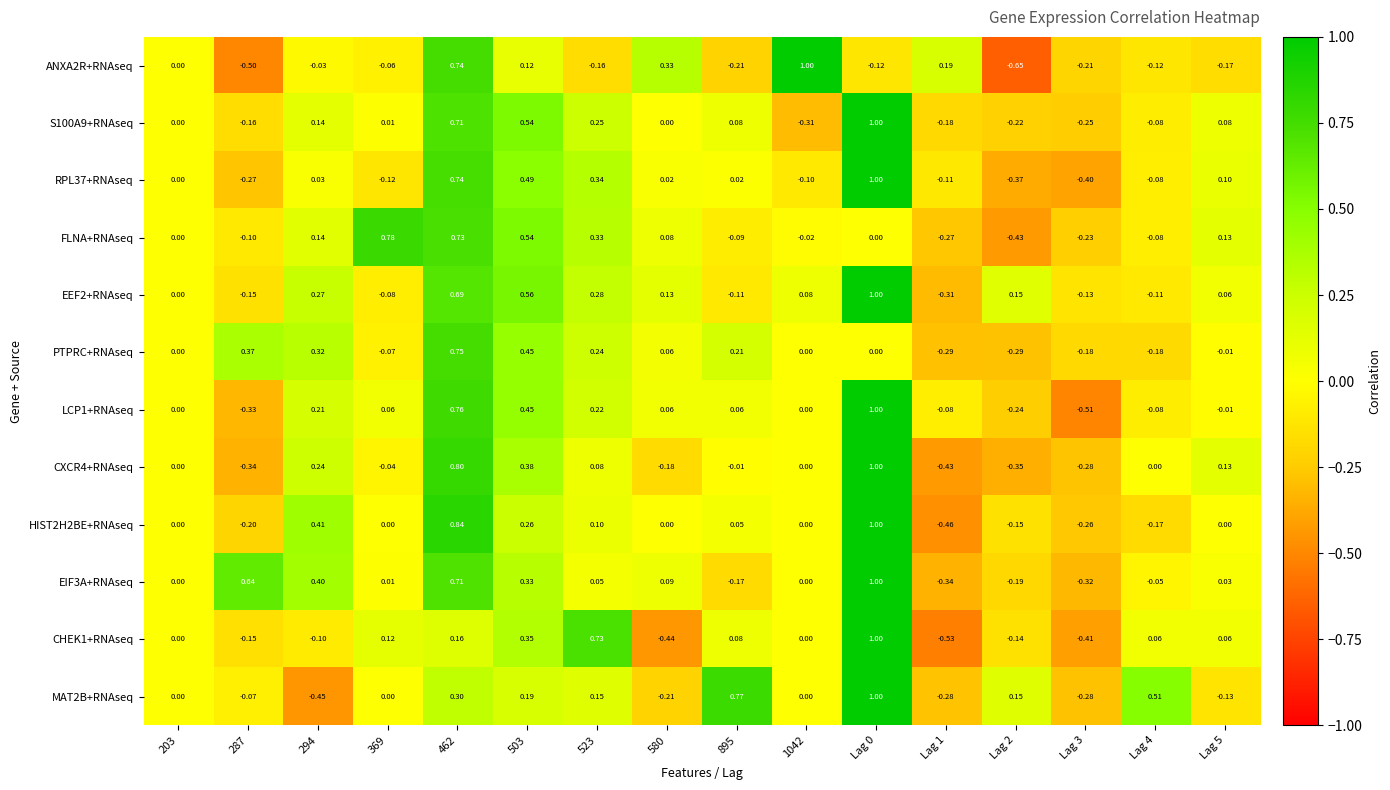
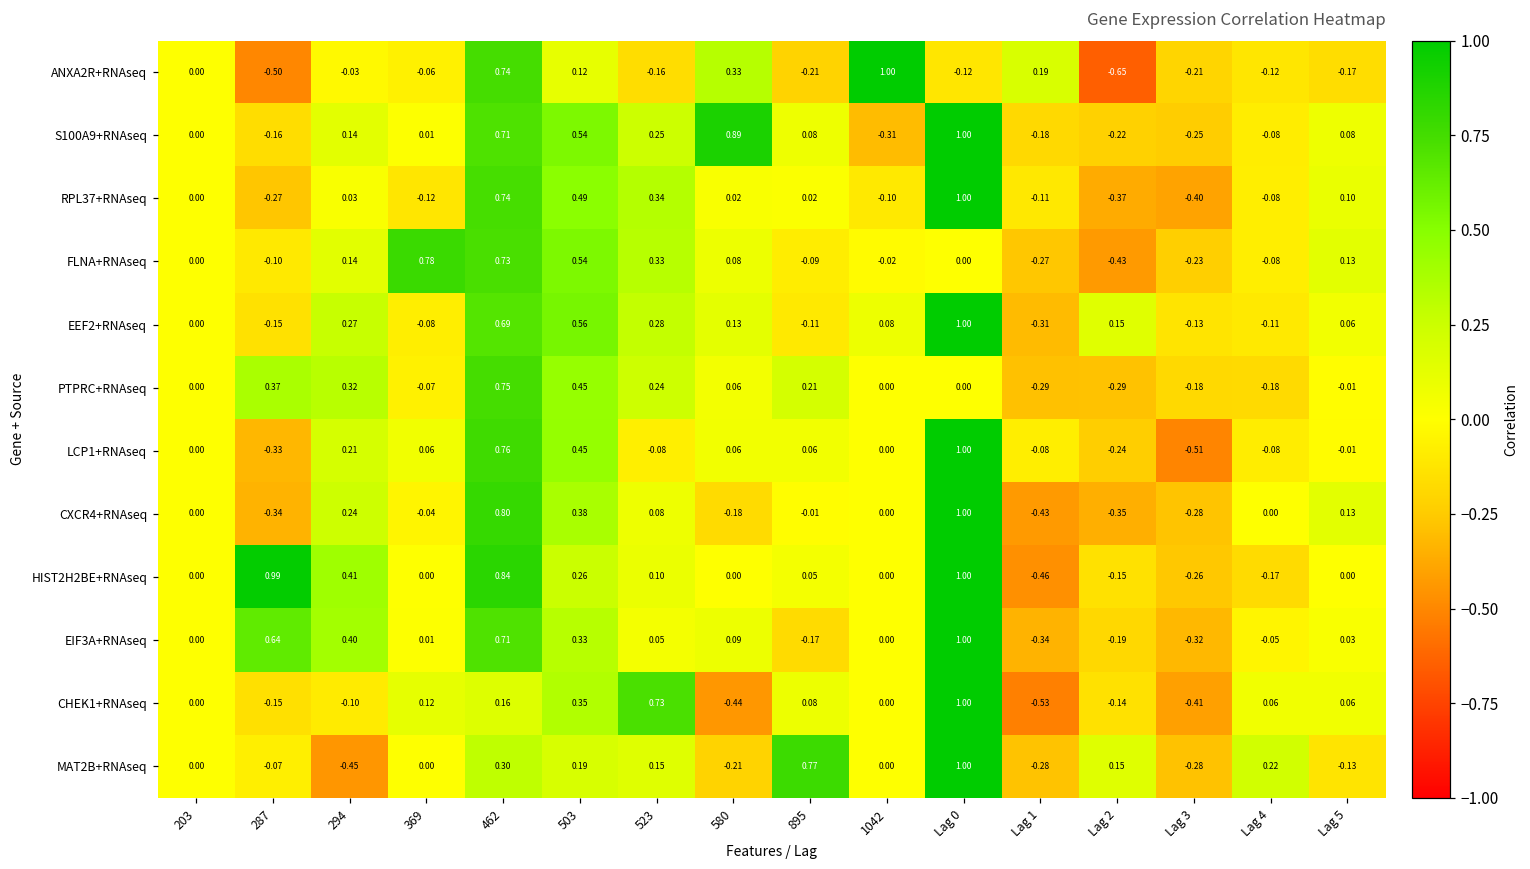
  {
    "ANXA2R+RNAseq": {
      "203": 0.00,
      "287": -0.50,
      "294": -0.03,
      "369": -0.06,
      "462": 0.74,
      "503": 0.12,
      "523": -0.16,
      "580": 0.33,
      "895": -0.21,
      "1042": 1.00,
      "Lag 0": -0.12,
      "Lag 1": 0.19,
      "Lag 2": -0.65,
      "Lag 3": -0.21,
      "Lag 4": -0.12,
      "Lag 5": -0.17
    },
    "S100A9+RNAseq": {
      "203": 0.00,
      "287": -0.16,
      "294": 0.14,
      "369": 0.01,
      "462": 0.71,
      "503": 0.54,
      "523": 0.25,
-     "580": 0.00,
+     "580": 0.89,
      "895": 0.08,
      "1042": -0.31,
      "Lag 0": 1.00,
      "Lag 1": -0.18,
      "Lag 2": -0.22,
      "Lag 3": -0.25,
      "Lag 4": -0.08,
      "Lag 5": 0.08
    },
    "RPL37+RNAseq": {
      "203": 0.00,
      "287": -0.27,
      "294": 0.03,
      "369": -0.12,
      "462": 0.74,
      "503": 0.49,
      "523": 0.34,
      "580": 0.02,
      "895": 0.02,
      "1042": -0.10,
      "Lag 0": 1.00,
      "Lag 1": -0.11,
      "Lag 2": -0.37,
      "Lag 3": -0.40,
      "Lag 4": -0.08,
      "Lag 5": 0.10
    },
    "FLNA+RNAseq": {
      "203": 0.00,
      "287": -0.10,
      "294": 0.14,
      "369": 0.78,
      "462": 0.73,
      "503": 0.54,
      "523": 0.33,
      "580": 0.08,
      "895": -0.09,
      "1042": -0.02,
      "Lag 0": 0.00,
      "Lag 1": -0.27,
      "Lag 2": -0.43,
      "Lag 3": -0.23,
      "Lag 4": -0.08,
      "Lag 5": 0.13
    },
    "EEF2+RNAseq": {
      "203": 0.00,
      "287": -0.15,
      "294": 0.27,
      "369": -0.08,
      "462": 0.69,
      "503": 0.56,
      "523": 0.28,
      "580": 0.13,
      "895": -0.11,
      "1042": 0.08,
      "Lag 0": 1.00,
      "Lag 1": -0.31,
      "Lag 2": 0.15,
      "Lag 3": -0.13,
      "Lag 4": -0.11,
      "Lag 5": 0.06
    },
    "PTPRC+RNAseq": {
      "203": 0.00,
      "287": 0.37,
      "294": 0.32,
      "369": -0.07,
      "462": 0.75,
      "503": 0.45,
      "523": 0.24,
      "580": 0.06,
      "895": 0.21,
      "1042": 0.00,
      "Lag 0": 0.00,
      "Lag 1": -0.29,
      "Lag 2": -0.29,
      "Lag 3": -0.18,
      "Lag 4": -0.18,
      "Lag 5": -0.01
    },
    "LCP1+RNAseq": {
      "203": 0.00,
      "287": -0.33,
      "294": 0.21,
      "369": 0.06,
      "462": 0.76,
      "503": 0.45,
-     "523": 0.22,
+     "523": -0.08,
      "580": 0.06,
      "895": 0.06,
      "1042": 0.00,
      "Lag 0": 1.00,
      "Lag 1": -0.08,
      "Lag 2": -0.24,
      "Lag 3": -0.51,
      "Lag 4": -0.08,
      "Lag 5": -0.01
    },
    "CXCR4+RNAseq": {
      "203": 0.00,
      "287": -0.34,
      "294": 0.24,
      "369": -0.04,
      "462": 0.80,
      "503": 0.38,
      "523": 0.08,
      "580": -0.18,
      "895": -0.01,
      "1042": 0.00,
      "Lag 0": 1.00,
      "Lag 1": -0.43,
      "Lag 2": -0.35,
      "Lag 3": -0.28,
      "Lag 4": 0.00,
      "Lag 5": 0.13
    },
    "HIST2H2BE+RNAseq": {
      "203": 0.00,
-     "287": -0.20,
+     "287": 0.99,
      "294": 0.41,
      "369": 0.00,
      "462": 0.84,
      "503": 0.26,
      "523": 0.10,
      "580": 0.00,
      "895": 0.05,
      "1042": 0.00,
      "Lag 0": 1.00,
      "Lag 1": -0.46,
      "Lag 2": -0.15,
      "Lag 3": -0.26,
      "Lag 4": -0.17,
      "Lag 5": 0.00
    },
    "EIF3A+RNAseq": {
      "203": 0.00,
      "287": 0.64,
      "294": 0.40,
      "369": 0.01,
      "462": 0.71,
      "503": 0.33,
      "523": 0.05,
      "580": 0.09,
      "895": -0.17,
      "1042": 0.00,
      "Lag 0": 1.00,
      "Lag 1": -0.34,
      "Lag 2": -0.19,
      "Lag 3": -0.32,
      "Lag 4": -0.05,
      "Lag 5": 0.03
    },
    "CHEK1+RNAseq": {
      "203": 0.00,
      "287": -0.15,
      "294": -0.10,
      "369": 0.12,
      "462": 0.16,
      "503": 0.35,
      "523": 0.73,
      "580": -0.44,
      "895": 0.08,
      "1042": 0.00,
      "Lag 0": 1.00,
      "Lag 1": -0.53,
      "Lag 2": -0.14,
      "Lag 3": -0.41,
      "Lag 4": 0.06,
      "Lag 5": 0.06
    },
    "MAT2B+RNAseq": {
      "203": 0.00,
      "287": -0.07,
      "294": -0.45,
      "369": 0.00,
      "462": 0.30,
      "503": 0.19,
      "523": 0.15,
      "580": -0.21,
      "895": 0.77,
      "1042": 0.00,
      "Lag 0": 1.00,
      "Lag 1": -0.28,
      "Lag 2": 0.15,
      "Lag 3": -0.28,
-     "Lag 4": 0.51,
+     "Lag 4": 0.22,
      "Lag 5": -0.13
    }
  }
